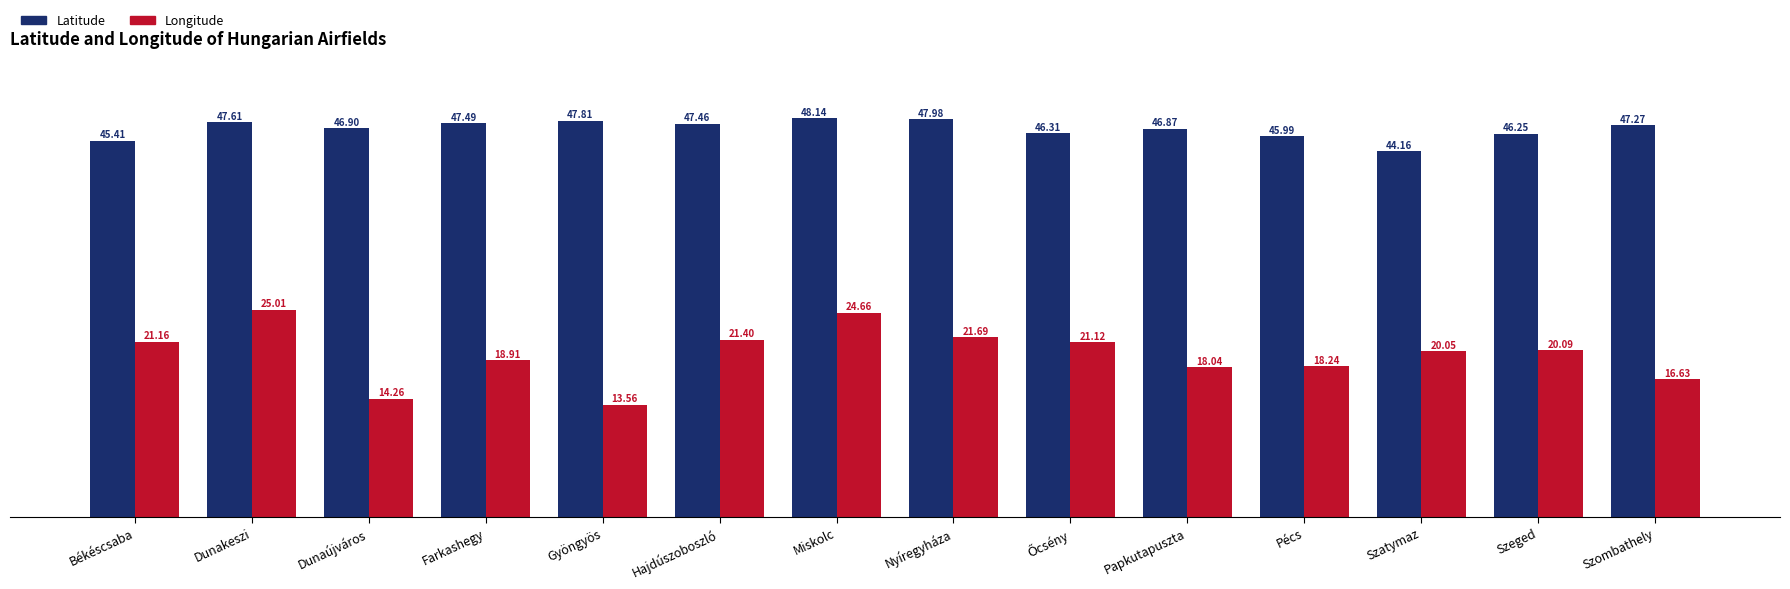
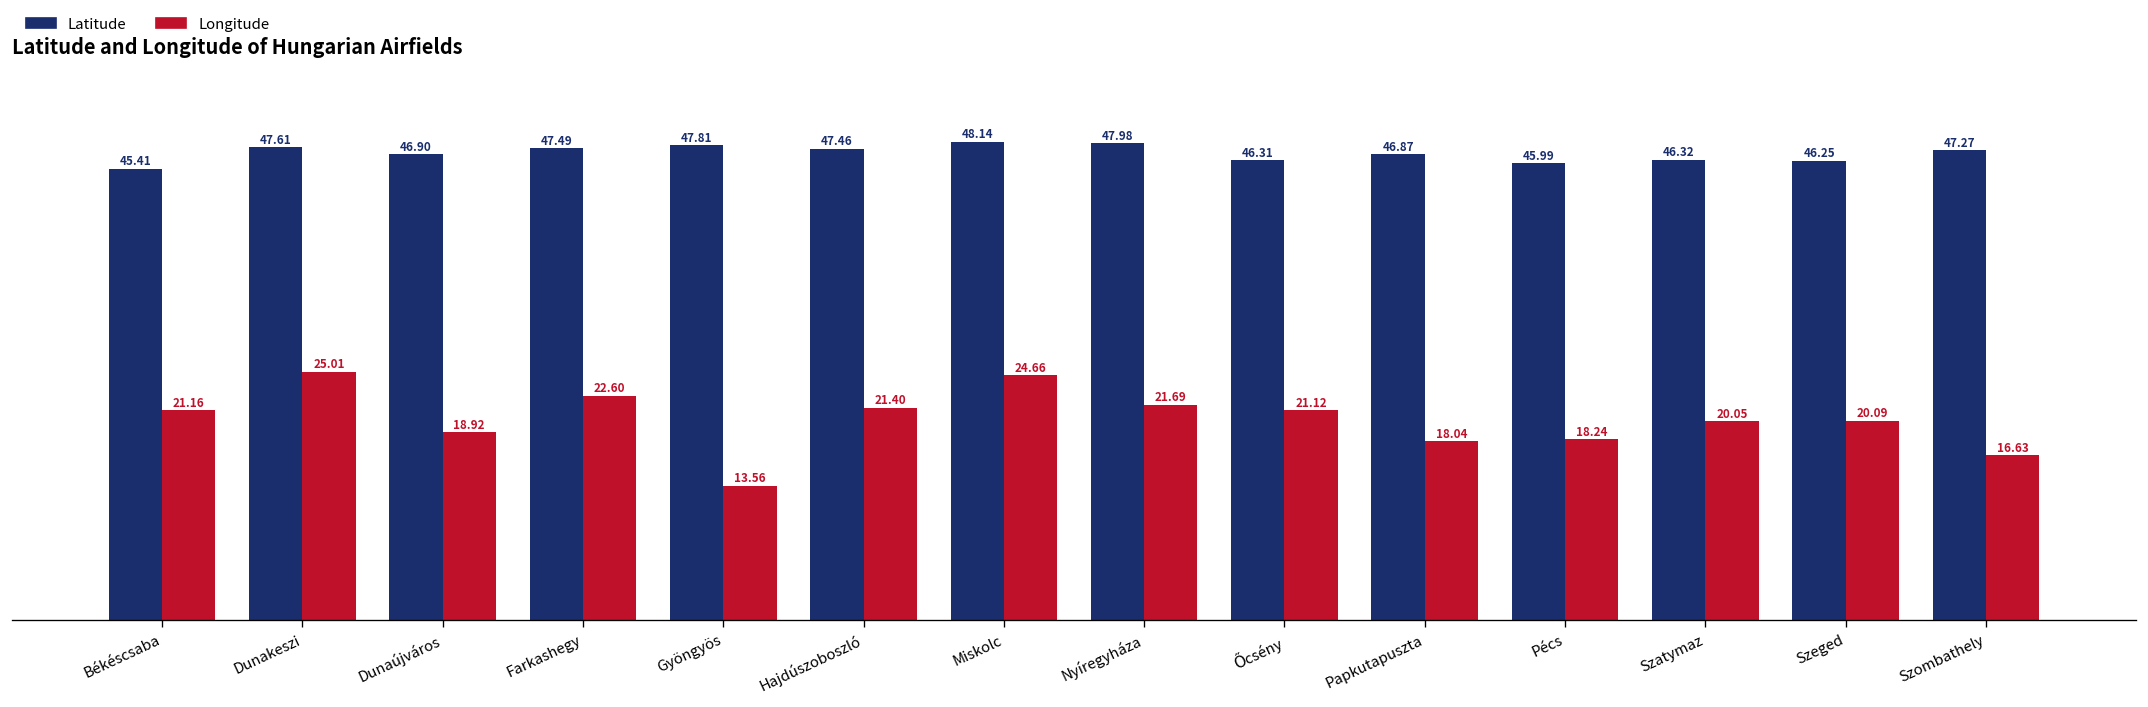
  {
    "Latitude": {
      "Békéscsaba": 45.41,
      "Dunakeszi": 47.61,
      "Dunaújváros": 46.90,
      "Farkashegy": 47.49,
      "Gyöngyös": 47.81,
      "Hajdúszoboszló": 47.46,
      "Miskolc": 48.14,
      "Nyíregyháza": 47.98,
      "Őcsény": 46.31,
      "Papkutapuszta": 46.87,
      "Pécs": 45.99,
-     "Szatymaz": 44.16,
+     "Szatymaz": 46.32,
      "Szeged": 46.25,
      "Szombathely": 47.27
    },
    "Longitude": {
      "Békéscsaba": 21.16,
      "Dunakeszi": 25.01,
-     "Dunaújváros": 14.26,
-     "Farkashegy": 18.91,
+     "Dunaújváros": 18.92,
+     "Farkashegy": 22.60,
      "Gyöngyös": 13.56,
      "Hajdúszoboszló": 21.40,
      "Miskolc": 24.66,
      "Nyíregyháza": 21.69,
      "Őcsény": 21.12,
      "Papkutapuszta": 18.04,
      "Pécs": 18.24,
      "Szatymaz": 20.05,
      "Szeged": 20.09,
      "Szombathely": 16.63
    }
  }
